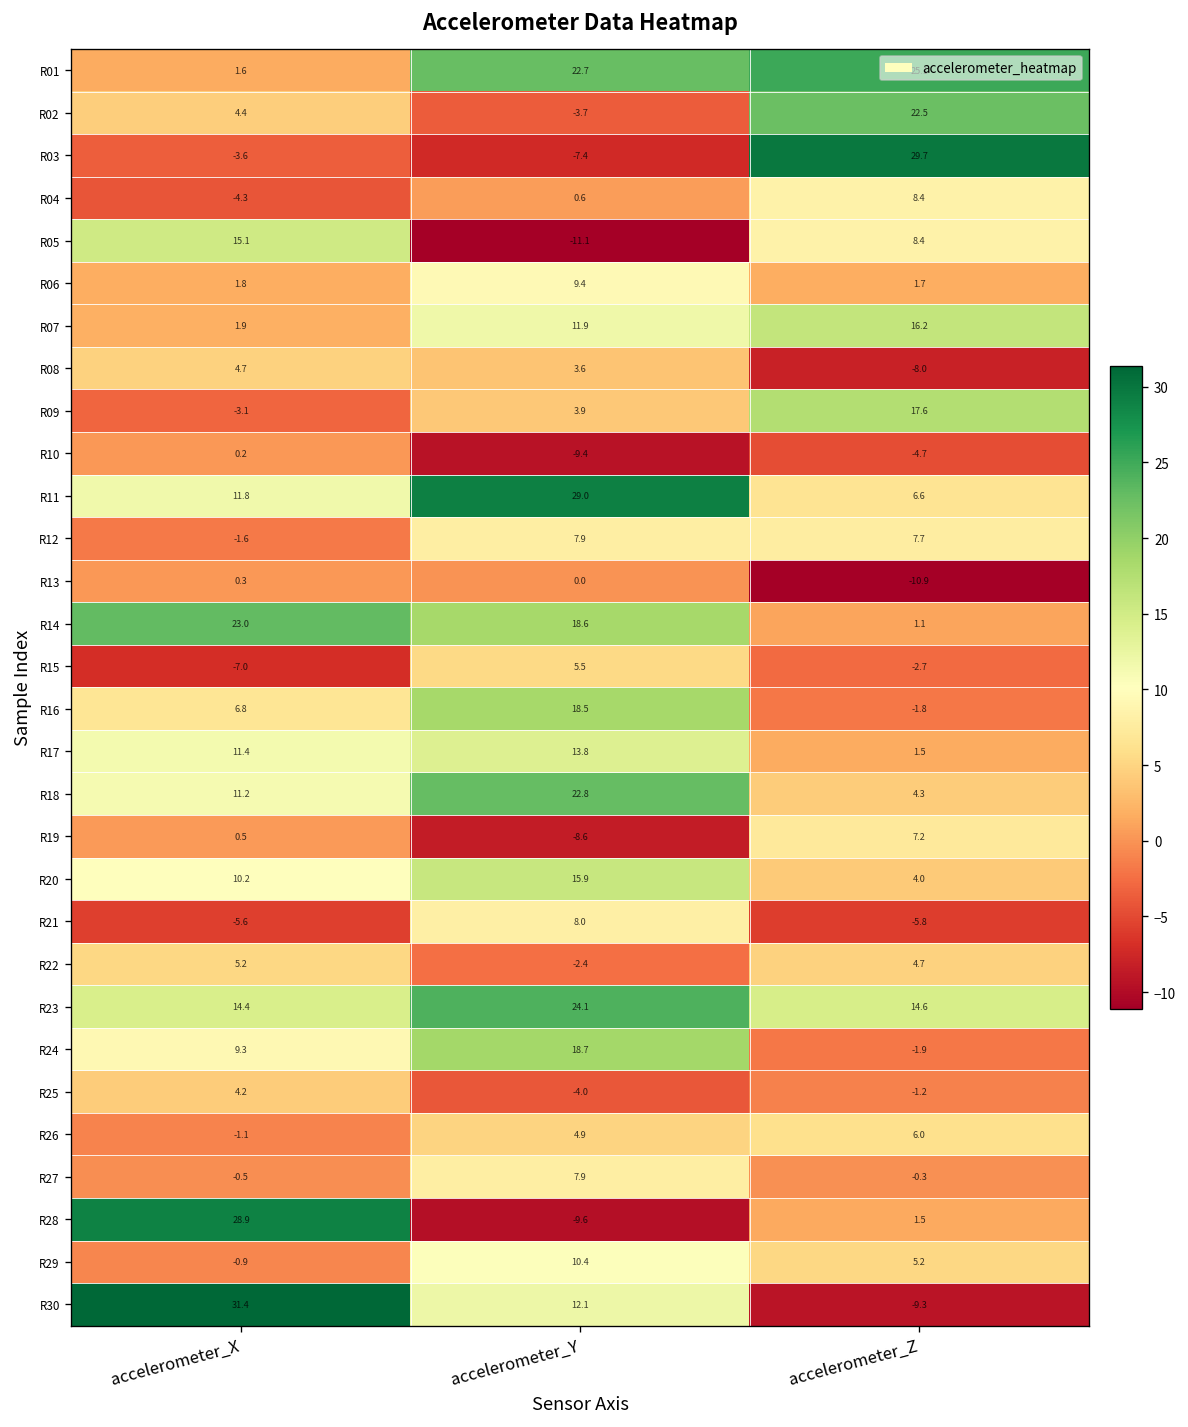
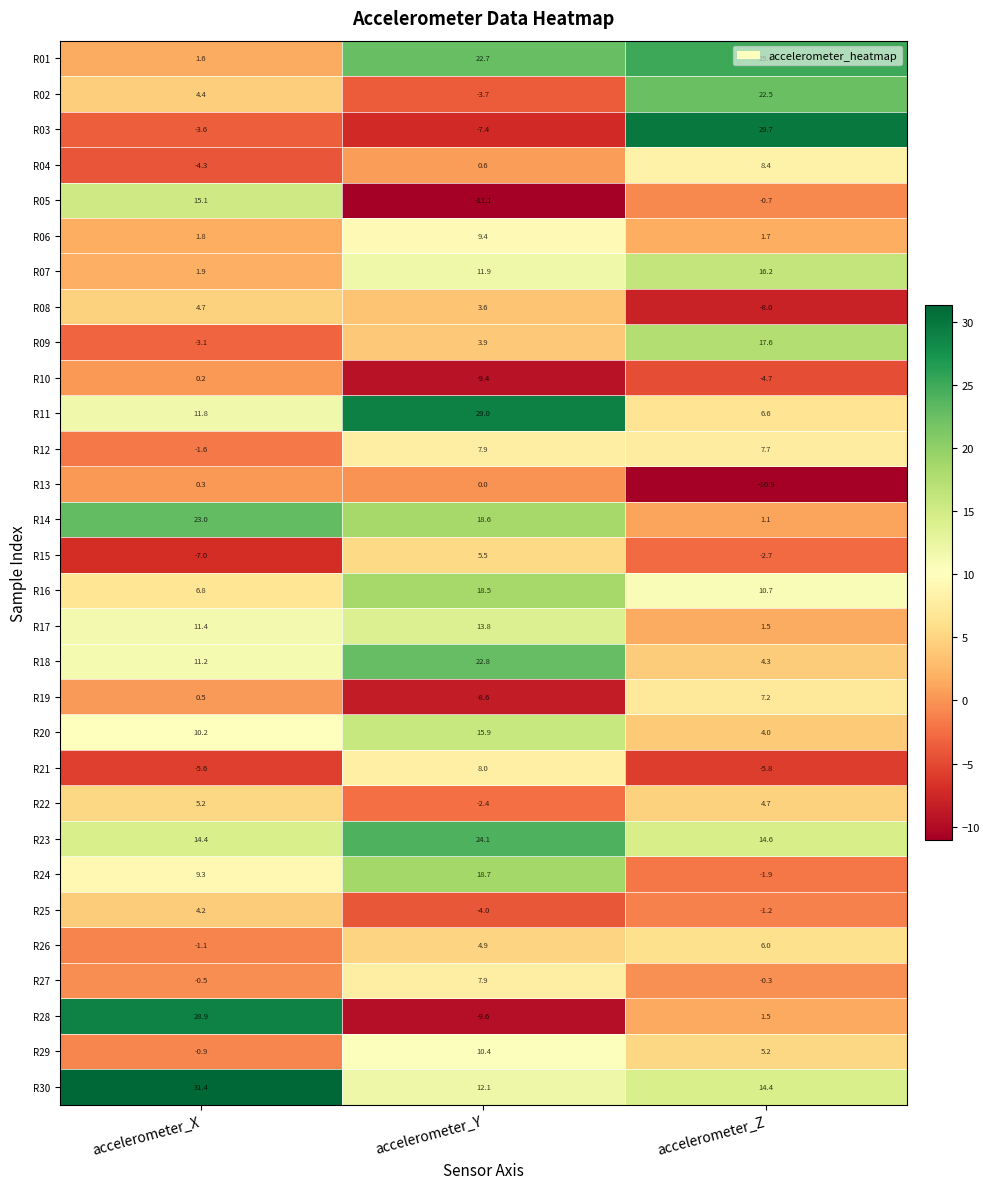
  {
    "R01": {
      "accelerometer_X": 1.6,
      "accelerometer_Y": 22.7
    },
    "R02": {
      "accelerometer_X": 4.4,
      "accelerometer_Y": -3.7,
      "accelerometer_Z": 22.5
    },
    "R03": {
      "accelerometer_X": -3.6,
      "accelerometer_Y": -7.4,
      "accelerometer_Z": 29.7
    },
    "R04": {
      "accelerometer_X": -4.3,
      "accelerometer_Y": 0.6,
      "accelerometer_Z": 8.4
    },
    "R05": {
      "accelerometer_X": 15.1,
      "accelerometer_Y": -11.1,
-     "accelerometer_Z": 8.4
+     "accelerometer_Z": -0.7
    },
    "R06": {
      "accelerometer_X": 1.8,
      "accelerometer_Y": 9.4,
      "accelerometer_Z": 1.7
    },
    "R07": {
      "accelerometer_X": 1.9,
      "accelerometer_Y": 11.9,
      "accelerometer_Z": 16.2
    },
    "R08": {
      "accelerometer_X": 4.7,
      "accelerometer_Y": 3.6,
      "accelerometer_Z": -8.0
    },
    "R09": {
      "accelerometer_X": -3.1,
      "accelerometer_Y": 3.9,
      "accelerometer_Z": 17.6
    },
    "R10": {
      "accelerometer_X": 0.2,
      "accelerometer_Y": -9.4,
      "accelerometer_Z": -4.7
    },
    "R11": {
      "accelerometer_X": 11.8,
      "accelerometer_Y": 29.0,
      "accelerometer_Z": 6.6
    },
    "R12": {
      "accelerometer_X": -1.6,
      "accelerometer_Y": 7.9,
      "accelerometer_Z": 7.7
    },
    "R13": {
      "accelerometer_X": 0.3,
      "accelerometer_Y": 0.0,
      "accelerometer_Z": -10.9
    },
    "R14": {
      "accelerometer_X": 23.0,
      "accelerometer_Y": 18.6,
      "accelerometer_Z": 1.1
    },
    "R15": {
      "accelerometer_X": -7.0,
      "accelerometer_Y": 5.5,
      "accelerometer_Z": -2.7
    },
    "R16": {
      "accelerometer_X": 6.8,
      "accelerometer_Y": 18.5,
-     "accelerometer_Z": -1.8
+     "accelerometer_Z": 10.7
    },
    "R17": {
      "accelerometer_X": 11.4,
      "accelerometer_Y": 13.8,
      "accelerometer_Z": 1.5
    },
    "R18": {
      "accelerometer_X": 11.2,
      "accelerometer_Y": 22.8,
      "accelerometer_Z": 4.3
    },
    "R19": {
      "accelerometer_X": 0.5,
      "accelerometer_Y": -8.6,
      "accelerometer_Z": 7.2
    },
    "R20": {
      "accelerometer_X": 10.2,
      "accelerometer_Y": 15.9,
      "accelerometer_Z": 4.0
    },
    "R21": {
      "accelerometer_X": -5.6,
      "accelerometer_Y": 8.0,
      "accelerometer_Z": -5.8
    },
    "R22": {
      "accelerometer_X": 5.2,
      "accelerometer_Y": -2.4,
      "accelerometer_Z": 4.7
    },
    "R23": {
      "accelerometer_X": 14.4,
      "accelerometer_Y": 24.1,
      "accelerometer_Z": 14.6
    },
    "R24": {
      "accelerometer_X": 9.3,
      "accelerometer_Y": 18.7,
      "accelerometer_Z": -1.9
    },
    "R25": {
      "accelerometer_X": 4.2,
      "accelerometer_Y": -4.0,
      "accelerometer_Z": -1.2
    },
    "R26": {
      "accelerometer_X": -1.1,
      "accelerometer_Y": 4.9,
      "accelerometer_Z": 6.0
    },
    "R27": {
      "accelerometer_X": -0.5,
      "accelerometer_Y": 7.9,
      "accelerometer_Z": -0.3
    },
    "R28": {
      "accelerometer_X": 28.9,
      "accelerometer_Y": -9.6,
      "accelerometer_Z": 1.5
    },
    "R29": {
      "accelerometer_X": -0.9,
      "accelerometer_Y": 10.4,
      "accelerometer_Z": 5.2
    },
    "R30": {
      "accelerometer_X": 31.4,
      "accelerometer_Y": 12.1,
-     "accelerometer_Z": -9.3
+     "accelerometer_Z": 14.4
    }
  }
